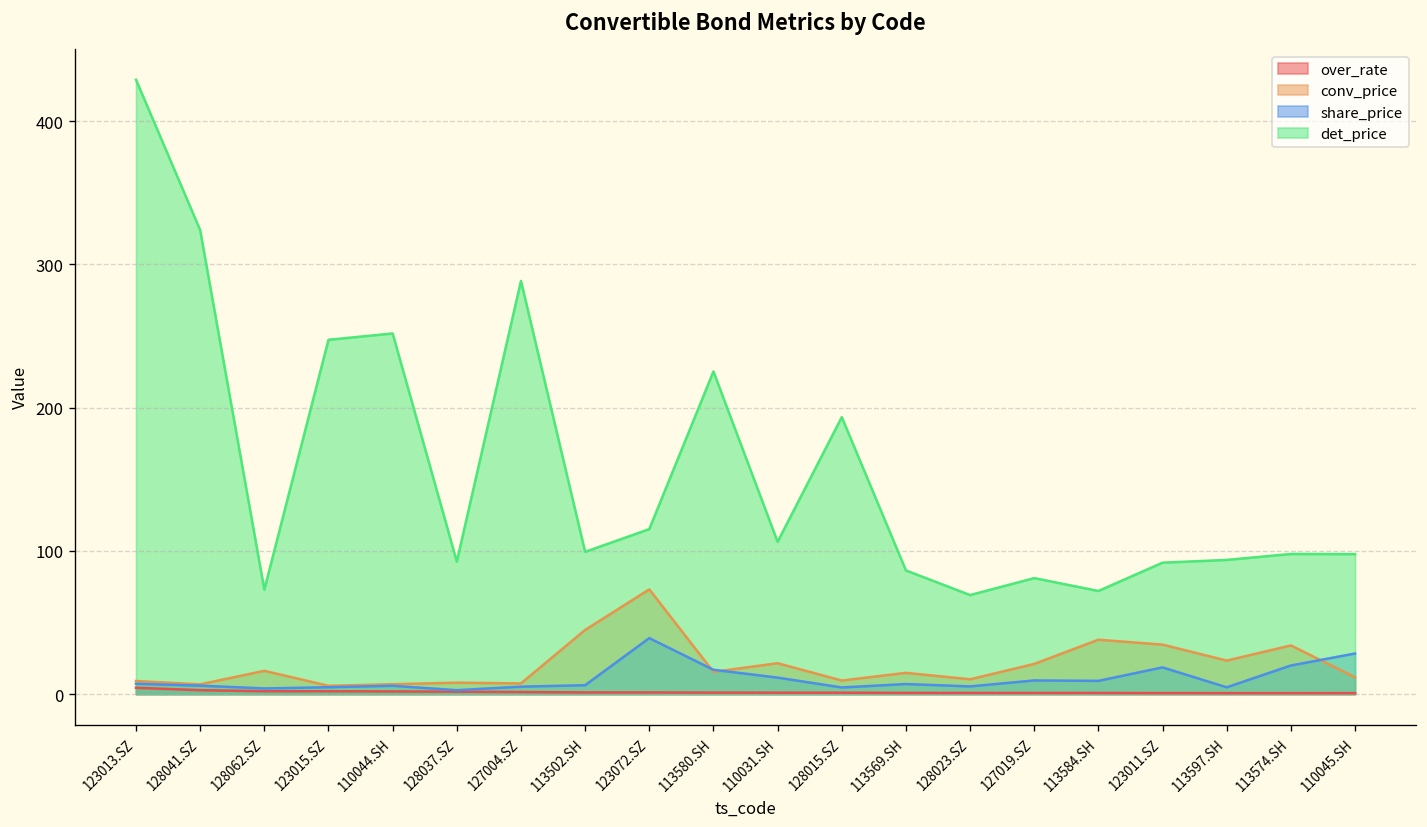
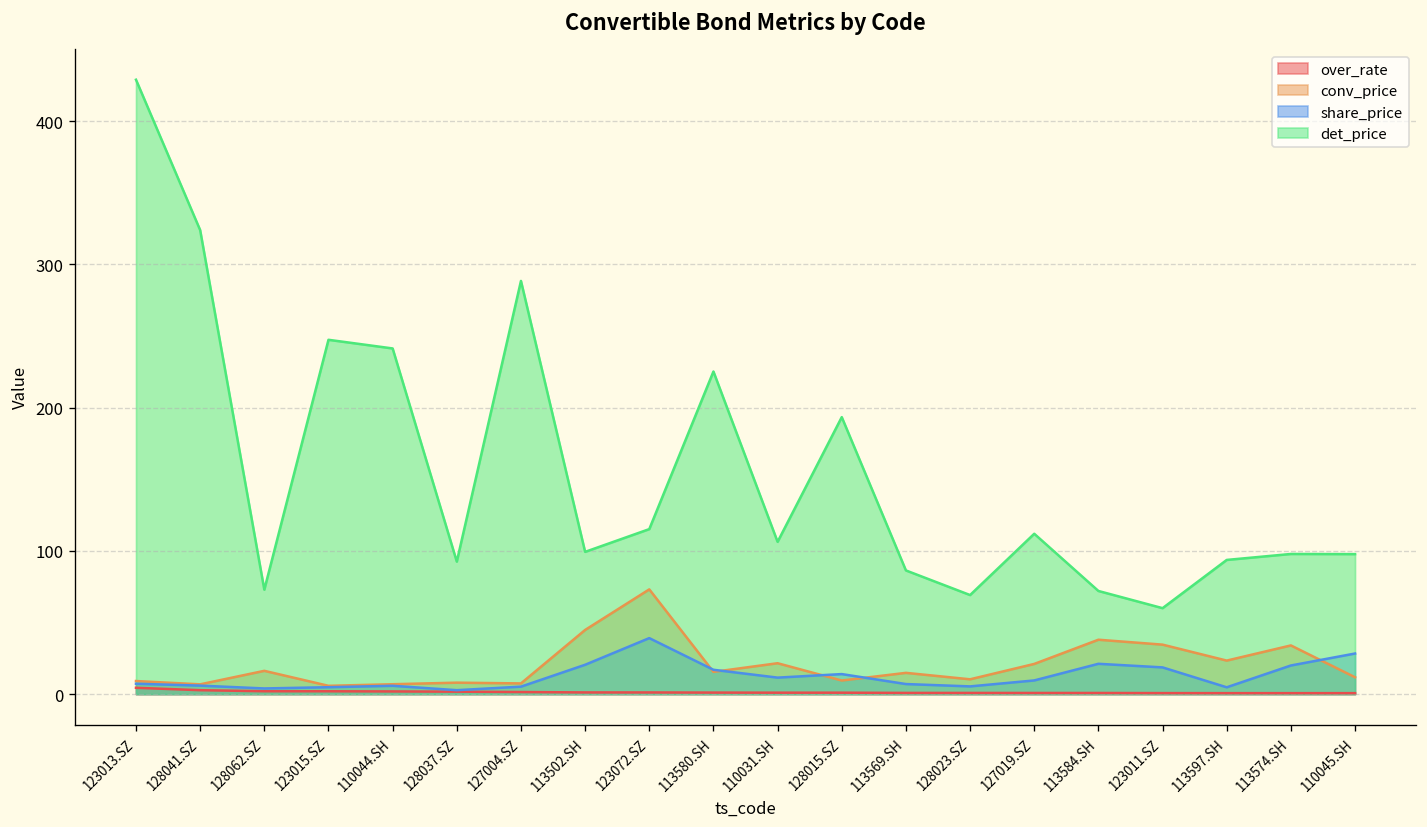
  {
    "share_price": {
      "127004.SZ": 5,
-     "113502.SH": 6,
+     "113502.SH": 20,
      "123072.SZ": 39,
      "110031.SH": 12,
-     "128015.SZ": 5,
+     "128015.SZ": 14,
      "113569.SH": 7,
      "128023.SZ": 5,
      "127019.SZ": 10,
-     "113584.SH": 9,
+     "113584.SH": 21,
      "123011.SZ": 19,
      "113597.SH": 5,
      "113574.SH": 20,
      "110045.SH": 28
    },
    "det_price": {
      "123013.SZ": 429,
      "128041.SZ": 324,
      "128062.SZ": 73,
      "123015.SZ": 247,
-     "110044.SH": 252,
+     "110044.SH": 241,
      "128037.SZ": 93,
      "127004.SZ": 289,
      "113502.SH": 99,
      "123072.SZ": 115,
      "113580.SH": 225,
      "110031.SH": 106,
      "128015.SZ": 193,
      "113569.SH": 86,
      "128023.SZ": 69,
-     "127019.SZ": 81,
+     "127019.SZ": 112,
      "113584.SH": 72,
-     "123011.SZ": 92,
+     "123011.SZ": 60,
      "113597.SH": 94,
      "113574.SH": 98,
      "110045.SH": 98
    }
  }
